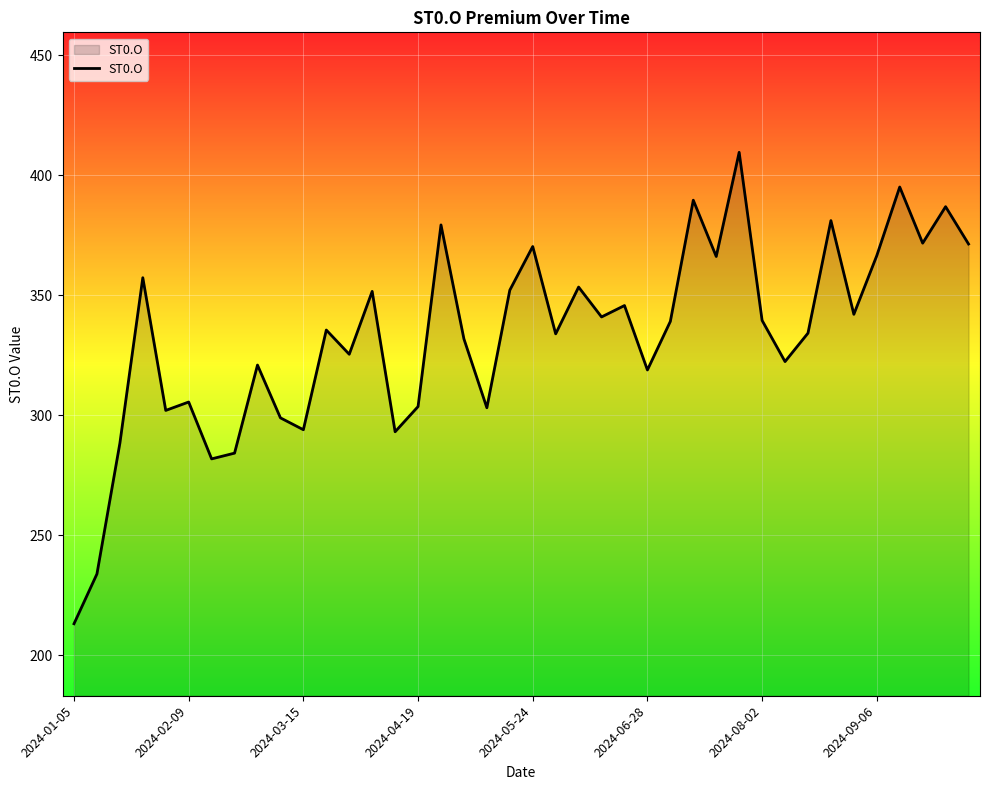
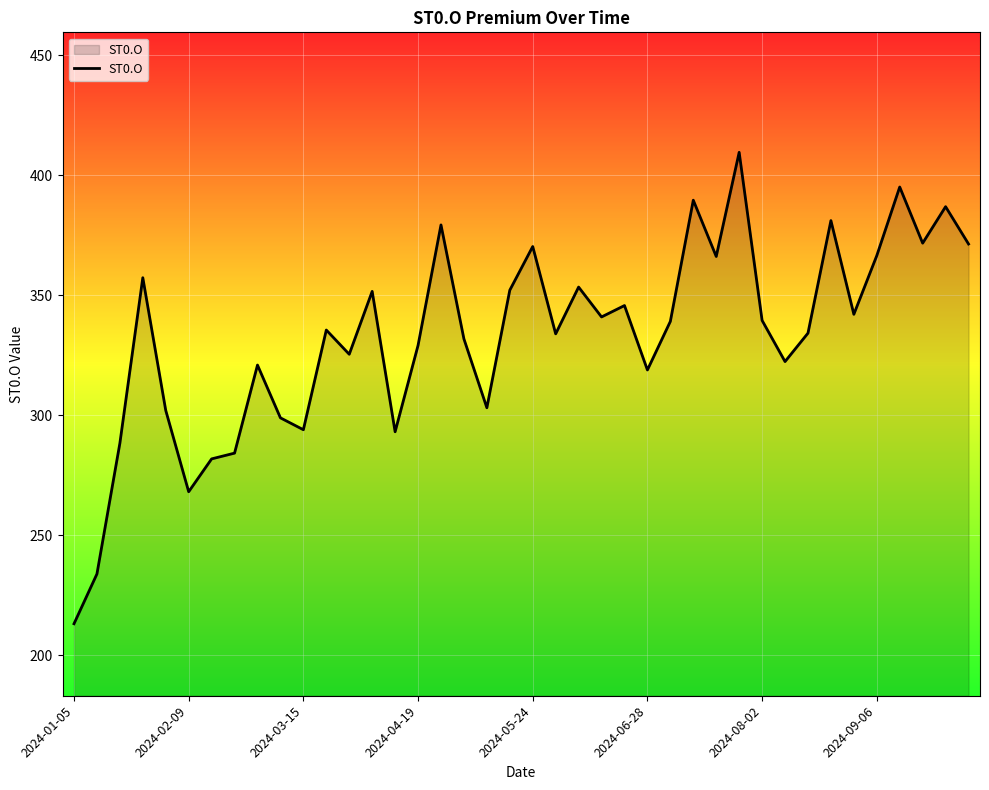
  {
    "2024-01-05": 213,
-   "2024-02-09": 305,
+   "2024-02-09": 268,
    "2024-03-15": 294,
-   "2024-04-19": 304,
+   "2024-04-19": 329,
    "2024-05-24": 370,
    "2024-06-28": 319,
    "2024-08-02": 339,
    "2024-09-06": 366
  }
